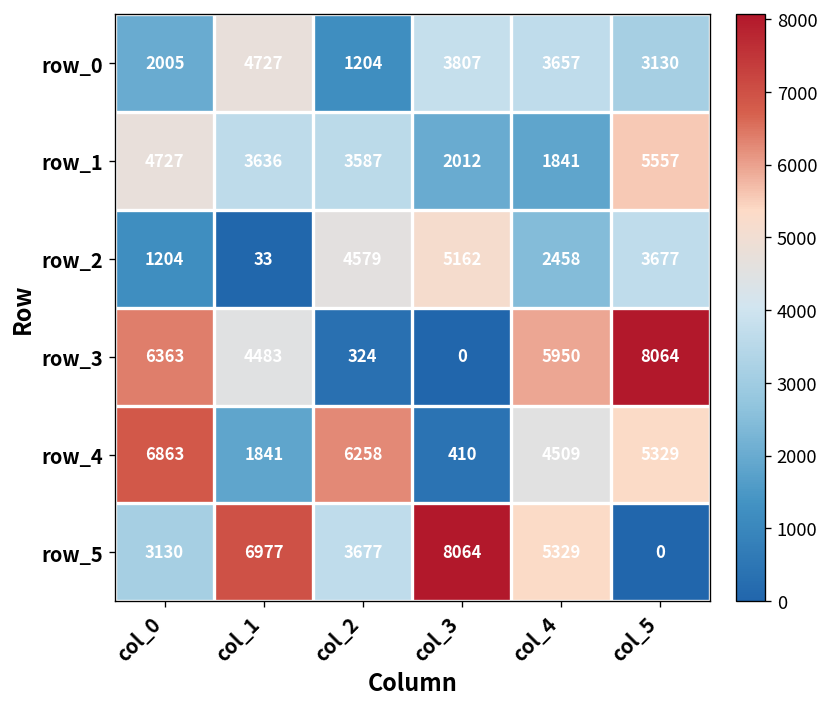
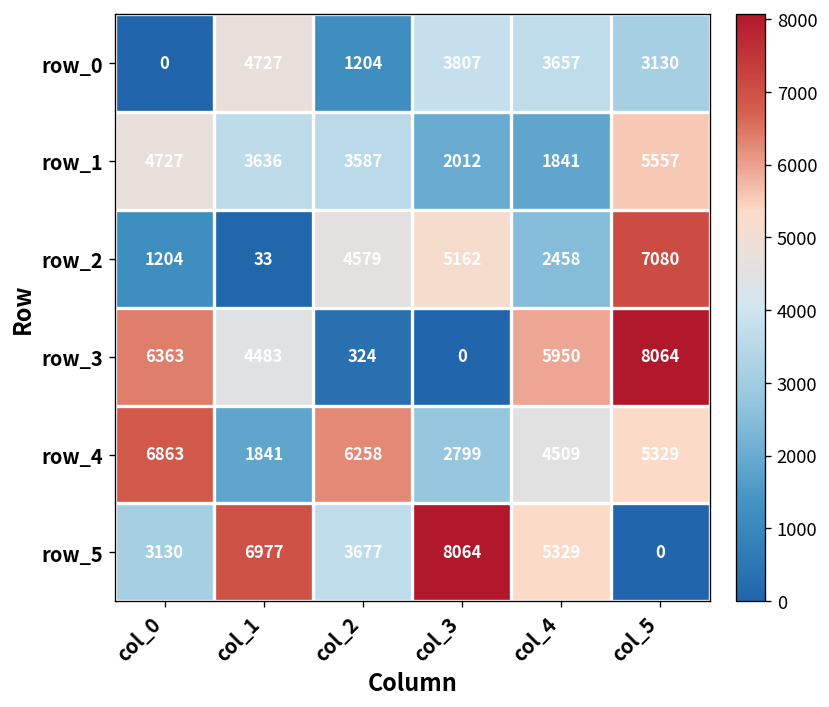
  {
    "row_0": {
-     "col_0": 2005,
+     "col_0": 0,
      "col_2": 1204,
      "col_3": 3807,
      "col_4": 3657,
      "col_5": 3130
    },
    "row_1": {
      "col_1": 3636,
      "col_2": 3587,
      "col_3": 2012,
      "col_4": 1841,
      "col_5": 5557
    },
    "row_2": {
      "col_0": 1204,
      "col_1": 33,
      "col_3": 5162,
      "col_4": 2458,
-     "col_5": 3677
+     "col_5": 7080
    },
    "row_3": {
      "col_0": 6363,
      "col_2": 324,
      "col_3": 0,
      "col_4": 5950,
      "col_5": 8064
    },
    "row_4": {
      "col_0": 6863,
      "col_1": 1841,
      "col_2": 6258,
-     "col_3": 410,
+     "col_3": 2799,
      "col_5": 5329
    },
    "row_5": {
      "col_0": 3130,
      "col_1": 6977,
      "col_2": 3677,
      "col_3": 8064,
      "col_4": 5329,
      "col_5": 0
    }
  }
